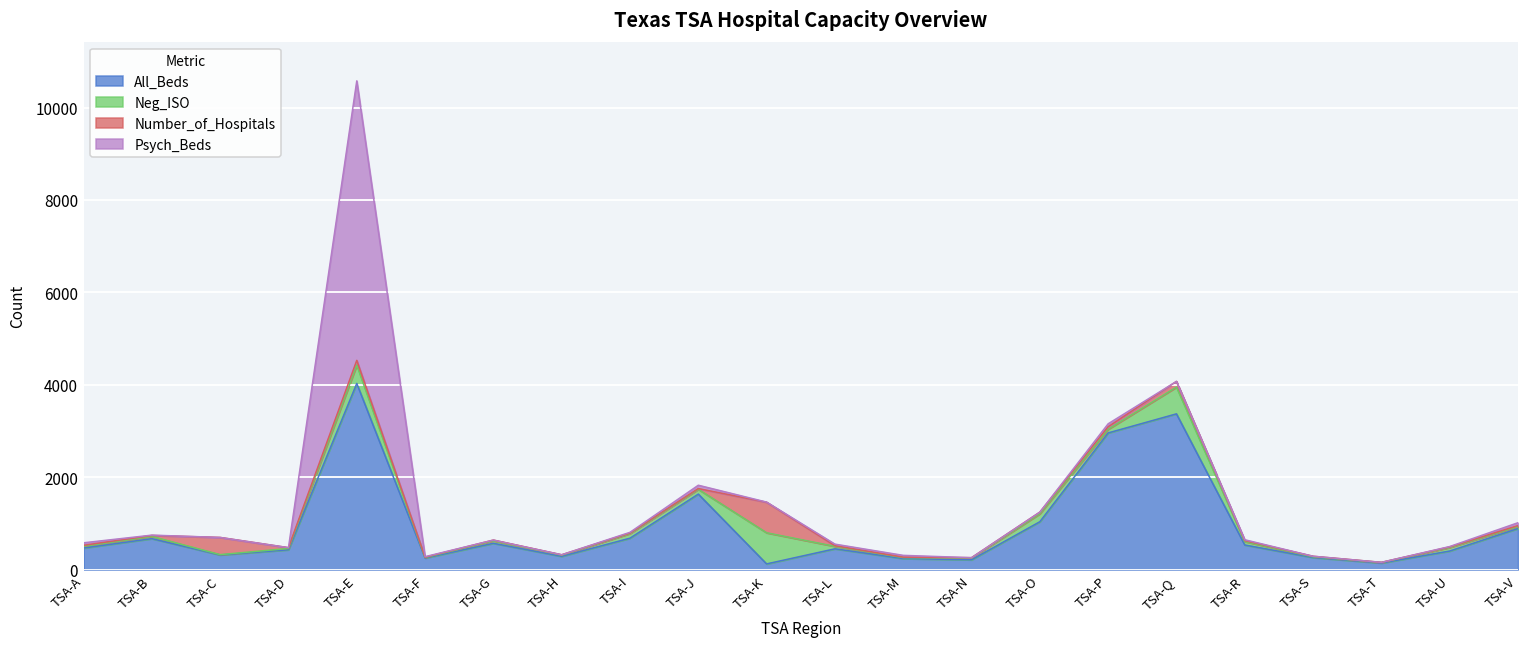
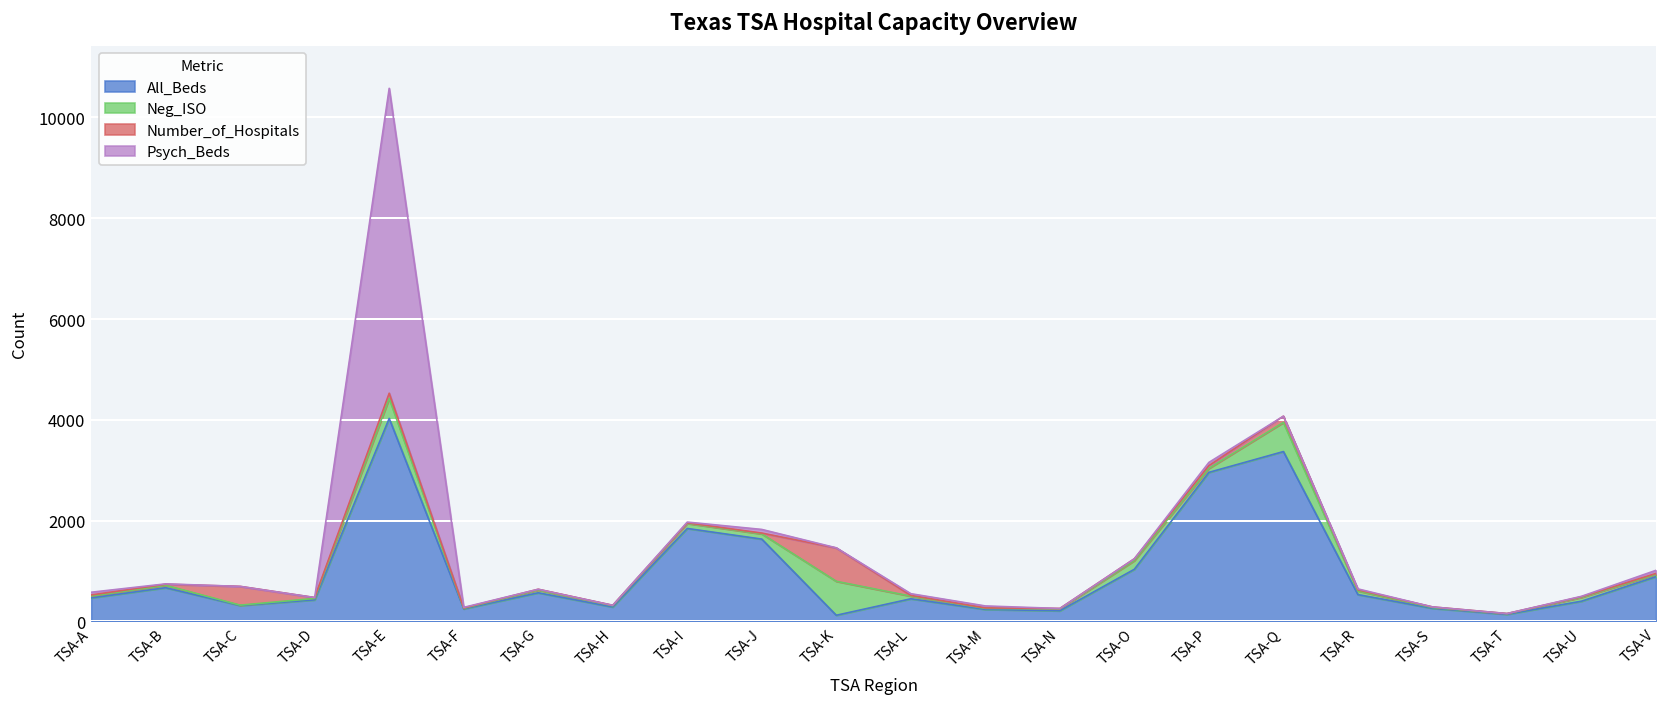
  {
    "All_Beds": {
      "TSA-E": 4000,
-     "TSA-I": 700,
+     "TSA-I": 1800,
      "TSA-J": 1600,
      "TSA-K": 100,
      "TSA-O": 1000,
      "TSA-P": 3000,
      "TSA-Q": 3400,
      "TSA-R": 500,
      "TSA-U": 400
    },
    "Neg_ISO": {
      "TSA-E": 400,
      "TSA-K": 700,
      "TSA-Q": 600
    },
    "Number_of_Hospitals": {
      "TSA-E": 100
    },
    "Psych_Beds": {
      "TSA-E": 6000,
      "TSA-J": 100,
      "TSA-P": 100,
      "TSA-V": 100
    }
  }
